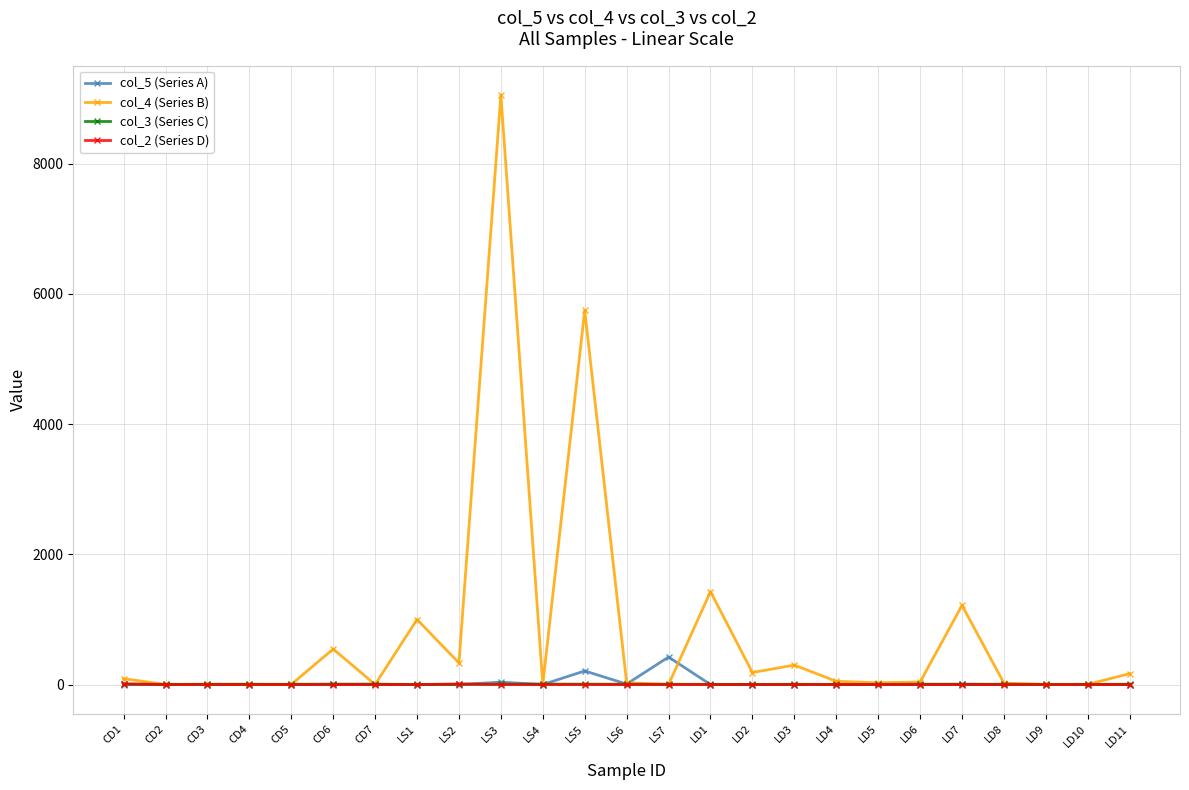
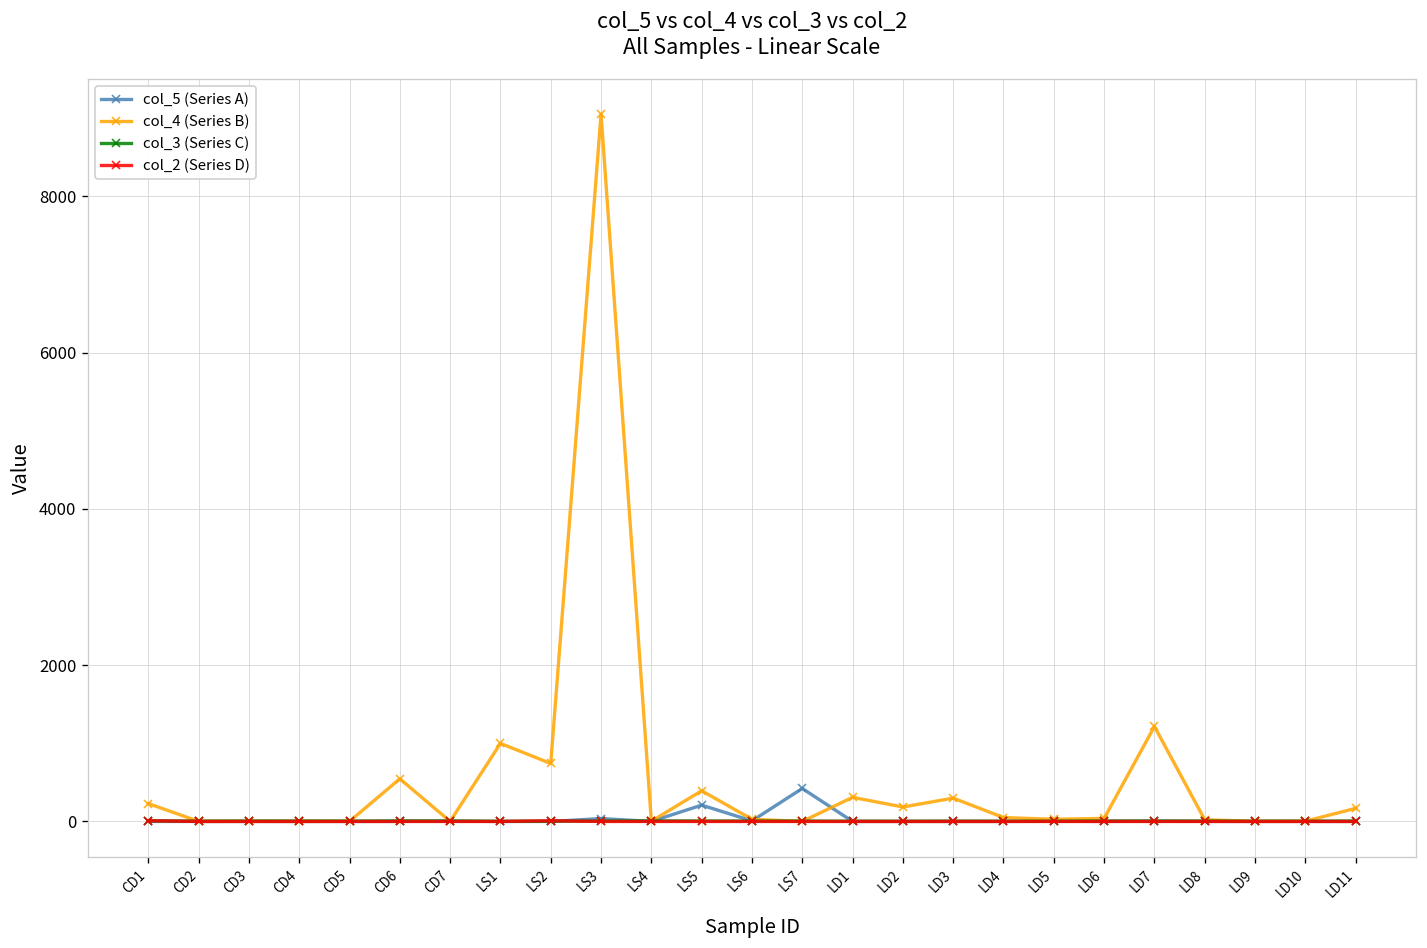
  {
    "col_5 (Series A)": {
      "LS5": 200,
      "LS7": 400
    },
    "col_4 (Series B)": {
-     "CD1": 100,
+     "CD1": 200,
      "CD6": 500,
      "LS1": 1000,
-     "LS2": 300,
+     "LS2": 700,
      "LS3": 9100,
-     "LS5": 5700,
-     "LD1": 1400,
+     "LS5": 400,
+     "LD1": 300,
      "LD2": 200,
      "LD3": 300,
      "LD4": 100,
      "LD7": 1200,
      "LD11": 200
    },
    "col_2 (Series D)": {
      "LS5": 0
    }
  }
